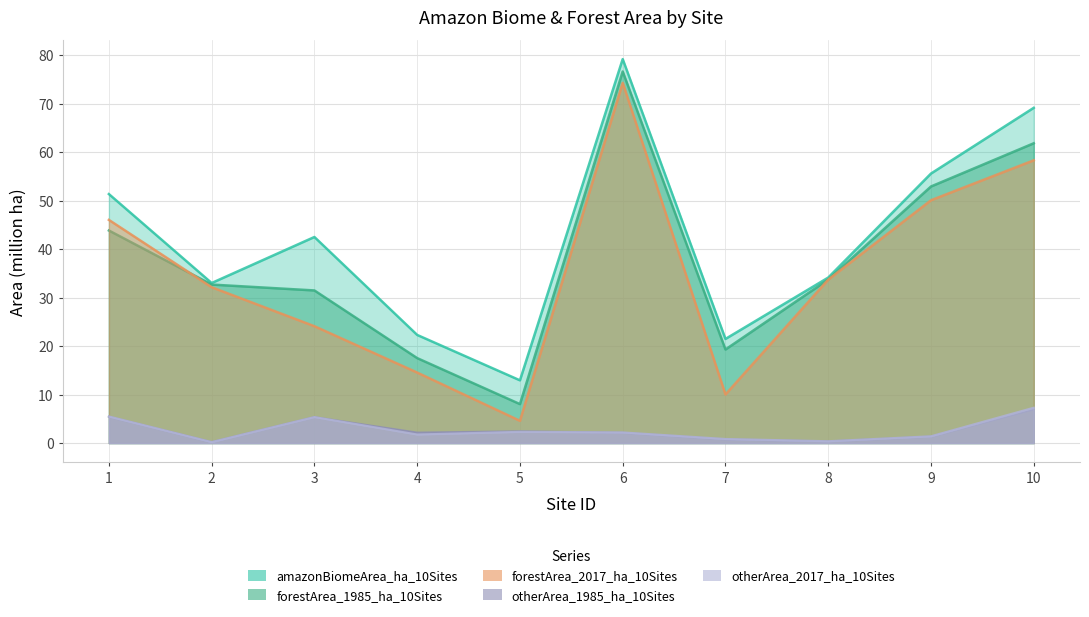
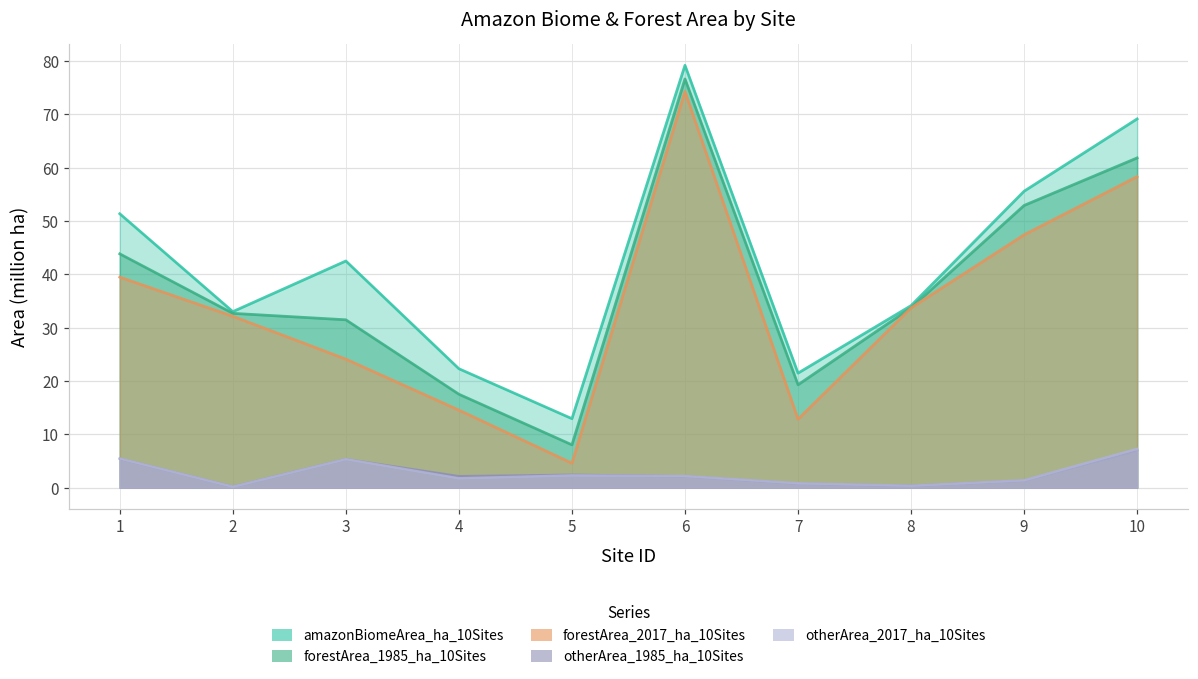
  {
    "forestArea_2017_ha_10Sites": {
-     "1": 46,
+     "1": 39,
      "2": 32,
      "3": 24,
      "4": 15,
      "5": 5,
      "6": 74,
-     "7": 10,
-     "9": 50,
+     "7": 13,
+     "9": 47,
      "10": 58
    }
  }
